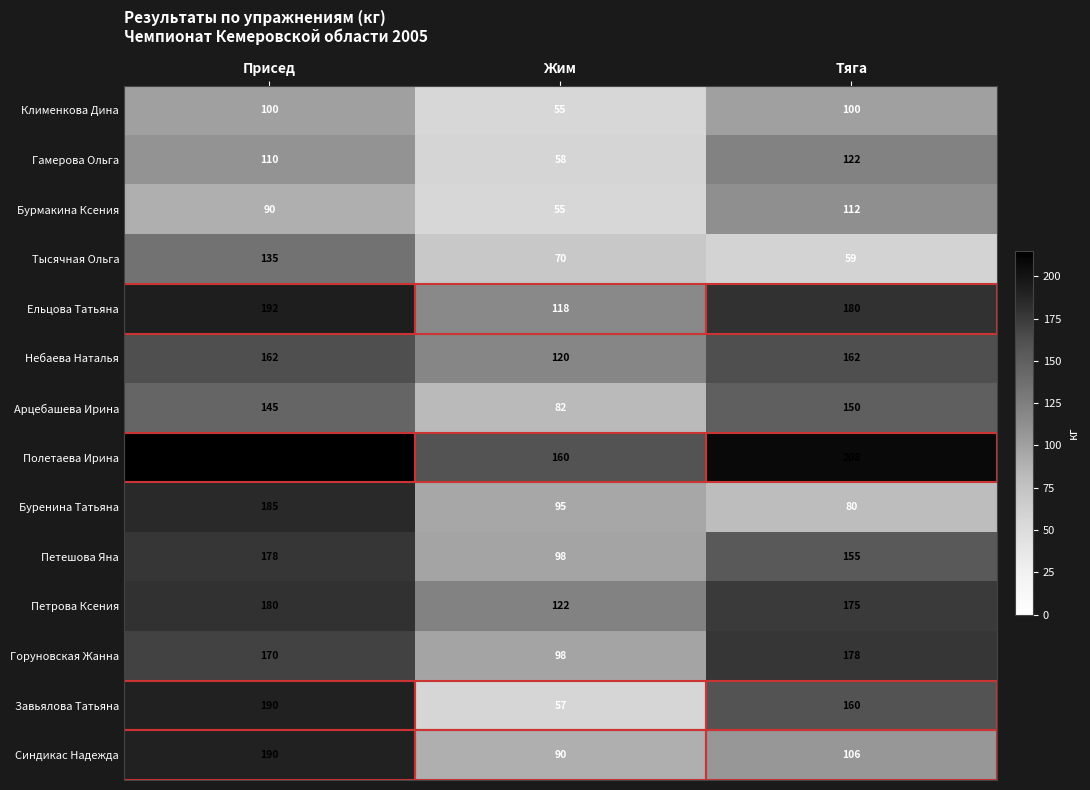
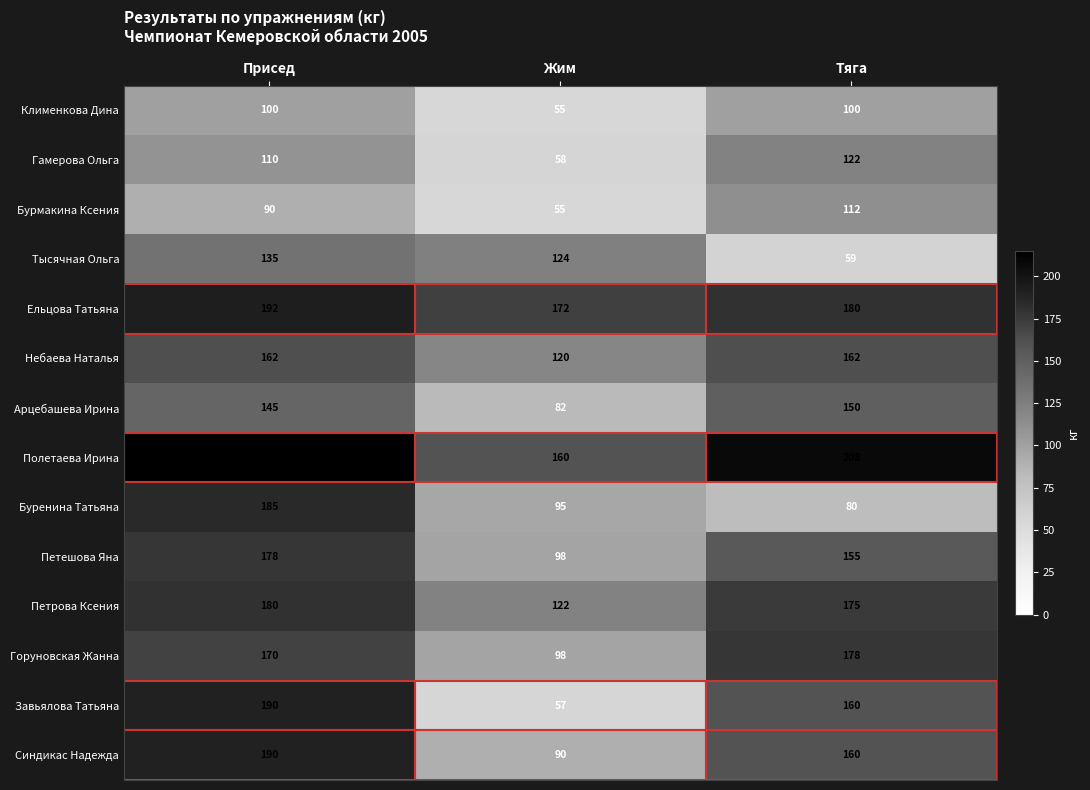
  {
    "Клименкова Дина": {
      "Присед": 100,
      "Тяга": 100
    },
    "Гамерова Ольга": {
      "Присед": 110,
      "Тяга": 122
    },
    "Бурмакина Ксения": {
      "Присед": 90,
      "Тяга": 112
    },
    "Тысячная Ольга": {
      "Присед": 135,
-     "Жим": 70
+     "Жим": 124
    },
    "Ельцова Татьяна": {
-     "Жим": 118,
+     "Жим": 172,
      "Тяга": 180
    },
    "Небаева Наталья": {
      "Присед": 162,
      "Жим": 120,
      "Тяга": 162
    },
    "Арцебашева Ирина": {
      "Присед": 145,
      "Жим": 82,
      "Тяга": 150
    },
    "Полетаева Ирина": {
      "Жим": 160
    },
    "Буренина Татьяна": {
      "Жим": 95,
      "Тяга": 80
    },
    "Петешова Яна": {
      "Присед": 178,
      "Жим": 98,
      "Тяга": 155
    },
    "Петрова Ксения": {
      "Присед": 180,
      "Жим": 122,
      "Тяга": 175
    },
    "Горуновская Жанна": {
      "Присед": 170,
      "Жим": 98,
      "Тяга": 178
    },
    "Завьялова Татьяна": {
      "Тяга": 160
    },
    "Синдикас Надежда": {
      "Жим": 90,
-     "Тяга": 106
+     "Тяга": 160
    }
  }
